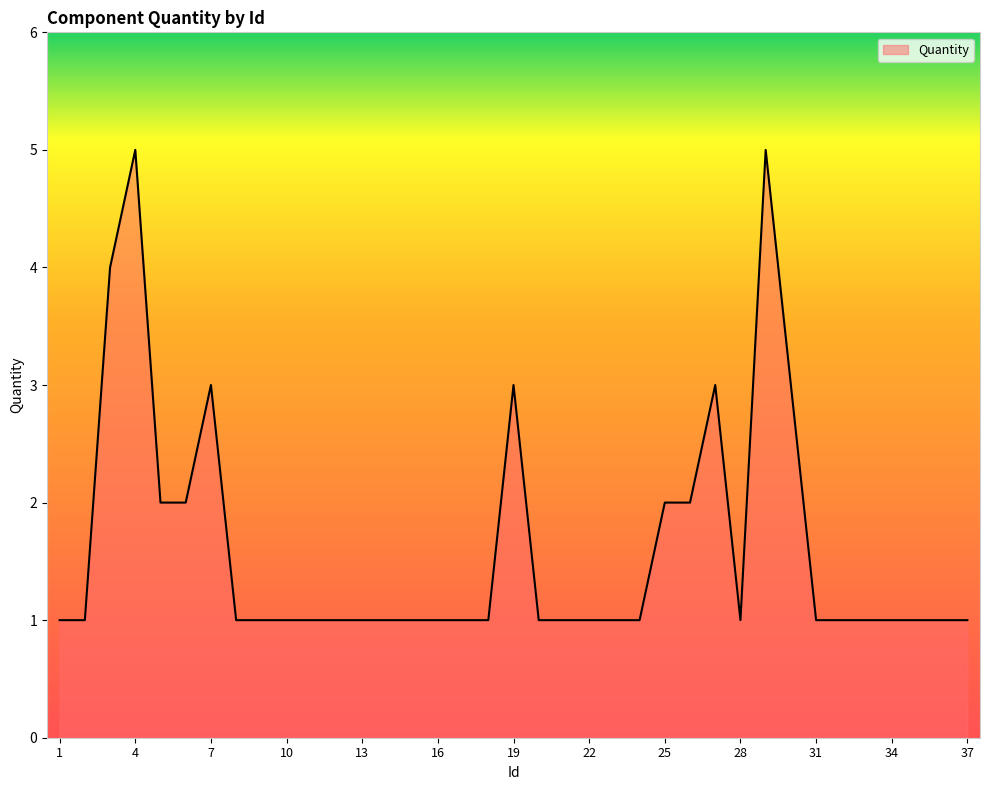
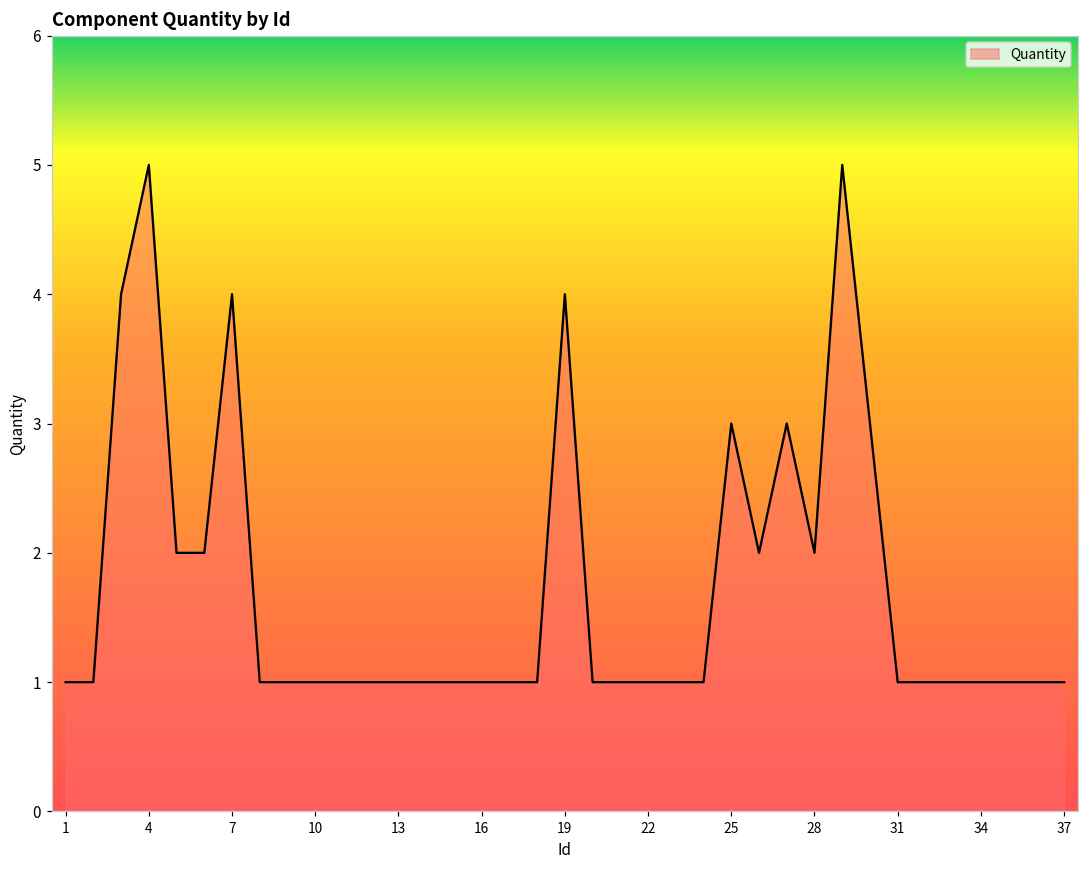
  {
    "1": 1,
    "4": 5,
-   "7": 3,
+   "7": 4,
    "10": 1,
    "13": 1,
    "16": 1,
-   "19": 3,
+   "19": 4,
    "22": 1,
-   "25": 2,
-   "28": 1,
+   "25": 3,
+   "28": 2,
    "31": 1,
    "34": 1,
    "37": 1
  }
